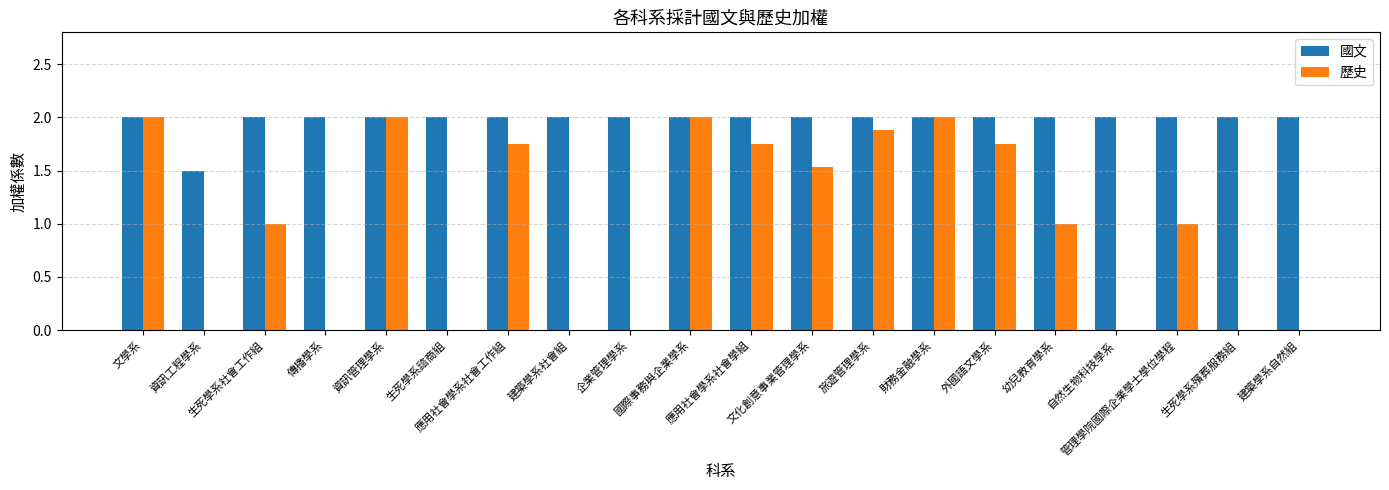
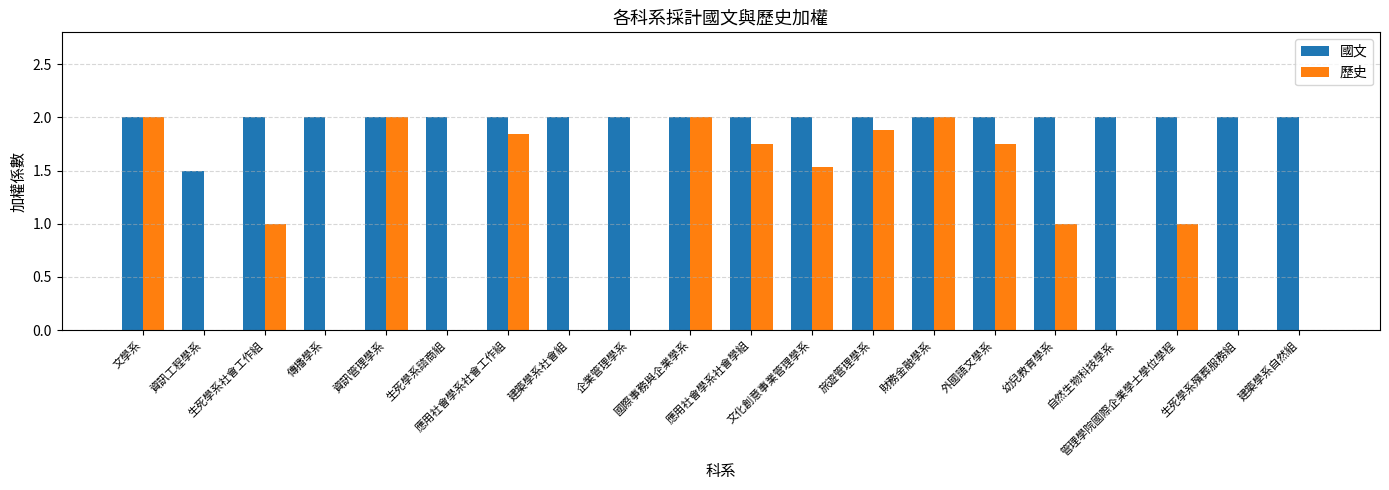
  {
    "國文": {
      "文學系": 2.00,
      "資訊工程學系": 1.50,
      "生死學系社會工作組": 2.00,
      "傳播學系": 2.00,
      "資訊管理學系": 2.00,
      "生死學系諮商組": 2.00,
      "應用社會學系社會工作組": 2.00,
      "建築學系社會組": 2.00,
      "企業管理學系": 2.00,
      "國際事務與企業學系": 2.00,
      "應用社會學系社會學組": 2.00,
      "文化創意事業管理學系": 2.00,
      "旅遊管理學系": 2.00,
      "財務金融學系": 2.00,
      "外國語文學系": 2.00,
      "幼兒教育學系": 2.00,
      "自然生物科技學系": 2.00,
      "管理學院國際企業學士學位學程": 2.00,
      "生死學系殯葬服務組": 2.00,
      "建築學系自然組": 2.00
    },
    "歷史": {
      "文學系": 2.00,
      "資訊工程學系": 0.00,
      "生死學系社會工作組": 1.00,
      "傳播學系": 0.00,
      "資訊管理學系": 2.00,
      "生死學系諮商組": 0.00,
-     "應用社會學系社會工作組": 1.75,
+     "應用社會學系社會工作組": 1.84,
      "建築學系社會組": 0.00,
      "企業管理學系": 0.00,
      "國際事務與企業學系": 2.00,
      "應用社會學系社會學組": 1.75,
      "文化創意事業管理學系": 1.53,
      "旅遊管理學系": 1.88,
      "財務金融學系": 2.00,
      "外國語文學系": 1.75,
      "幼兒教育學系": 1.00,
      "自然生物科技學系": 0.00,
      "管理學院國際企業學士學位學程": 1.00,
      "生死學系殯葬服務組": 0.00,
      "建築學系自然組": 0.00
    }
  }
